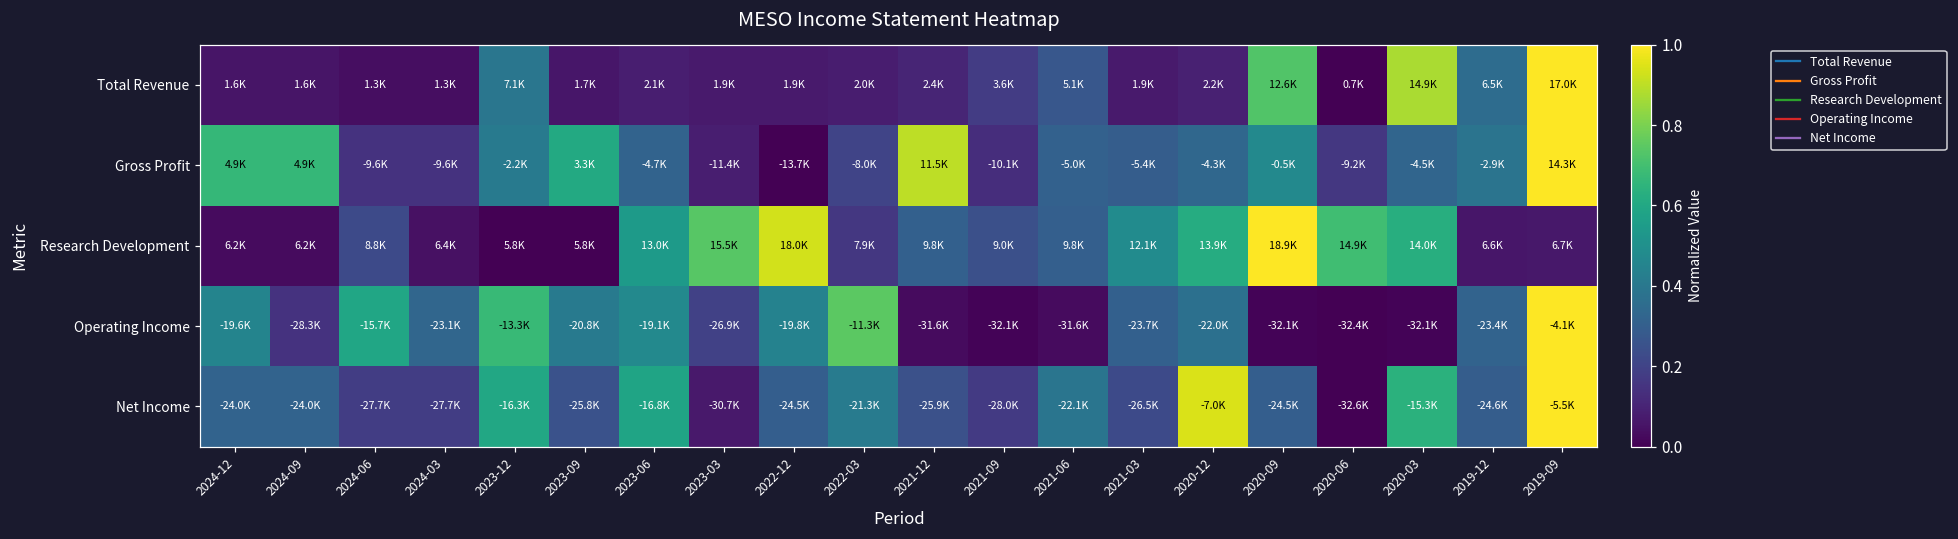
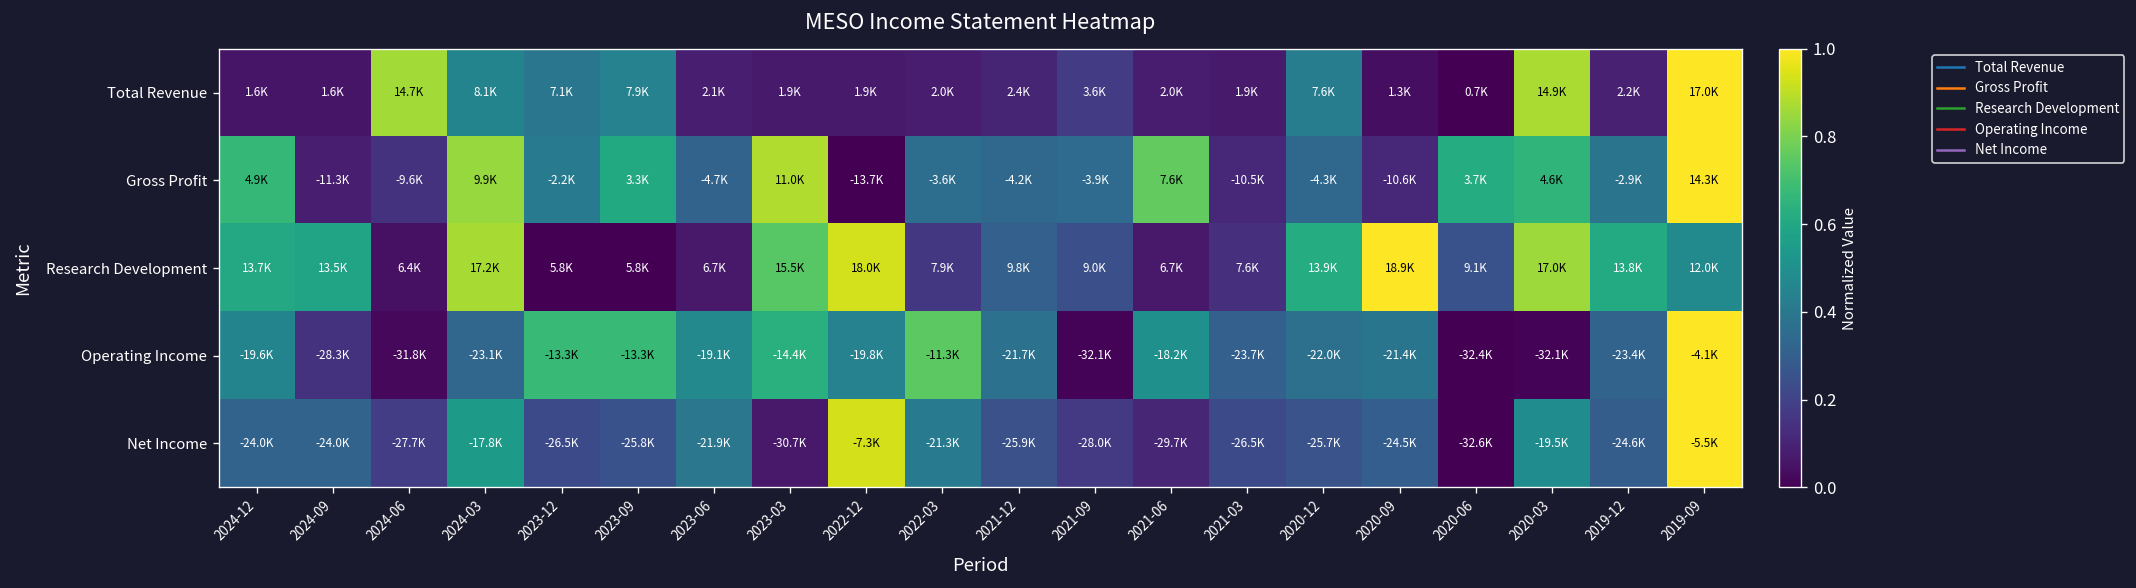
  {
    "Total Revenue": {
      "2024-12": "1.6K",
      "2024-09": "1.6K",
-     "2024-06": "1.3K",
-     "2024-03": "1.3K",
+     "2024-06": "14.7K",
+     "2024-03": "8.1K",
      "2023-12": "7.1K",
-     "2023-09": "1.7K",
+     "2023-09": "7.9K",
      "2023-06": "2.1K",
      "2023-03": "1.9K",
      "2022-12": "1.9K",
      "2022-03": "2.0K",
      "2021-12": "2.4K",
      "2021-09": "3.6K",
-     "2021-06": "5.1K",
+     "2021-06": "2.0K",
      "2021-03": "1.9K",
-     "2020-12": "2.2K",
-     "2020-09": "12.6K",
+     "2020-12": "7.6K",
+     "2020-09": "1.3K",
      "2020-06": "0.7K",
      "2020-03": "14.9K",
-     "2019-12": "6.5K",
+     "2019-12": "2.2K",
      "2019-09": "17.0K"
    },
    "Gross Profit": {
      "2024-12": "4.9K",
-     "2024-09": "4.9K",
+     "2024-09": "-11.3K",
      "2024-06": "-9.6K",
-     "2024-03": "-9.6K",
+     "2024-03": "9.9K",
      "2023-12": "-2.2K",
      "2023-09": "3.3K",
      "2023-06": "-4.7K",
-     "2023-03": "-11.4K",
+     "2023-03": "11.0K",
      "2022-12": "-13.7K",
-     "2022-03": "-8.0K",
-     "2021-12": "11.5K",
-     "2021-09": "-10.1K",
-     "2021-06": "-5.0K",
-     "2021-03": "-5.4K",
+     "2022-03": "-3.6K",
+     "2021-12": "-4.2K",
+     "2021-09": "-3.9K",
+     "2021-06": "7.6K",
+     "2021-03": "-10.5K",
      "2020-12": "-4.3K",
-     "2020-09": "-0.5K",
-     "2020-06": "-9.2K",
-     "2020-03": "-4.5K",
+     "2020-09": "-10.6K",
+     "2020-06": "3.7K",
+     "2020-03": "4.6K",
      "2019-12": "-2.9K",
      "2019-09": "14.3K"
    },
    "Research Development": {
-     "2024-12": "6.2K",
-     "2024-09": "6.2K",
-     "2024-06": "8.8K",
-     "2024-03": "6.4K",
+     "2024-12": "13.7K",
+     "2024-09": "13.5K",
+     "2024-06": "6.4K",
+     "2024-03": "17.2K",
      "2023-12": "5.8K",
      "2023-09": "5.8K",
-     "2023-06": "13.0K",
+     "2023-06": "6.7K",
      "2023-03": "15.5K",
      "2022-12": "18.0K",
      "2022-03": "7.9K",
      "2021-12": "9.8K",
      "2021-09": "9.0K",
-     "2021-06": "9.8K",
-     "2021-03": "12.1K",
+     "2021-06": "6.7K",
+     "2021-03": "7.6K",
      "2020-12": "13.9K",
      "2020-09": "18.9K",
-     "2020-06": "14.9K",
-     "2020-03": "14.0K",
-     "2019-12": "6.6K",
-     "2019-09": "6.7K"
+     "2020-06": "9.1K",
+     "2020-03": "17.0K",
+     "2019-12": "13.8K",
+     "2019-09": "12.0K"
    },
    "Operating Income": {
      "2024-12": "-19.6K",
      "2024-09": "-28.3K",
-     "2024-06": "-15.7K",
+     "2024-06": "-31.8K",
      "2024-03": "-23.1K",
      "2023-12": "-13.3K",
-     "2023-09": "-20.8K",
+     "2023-09": "-13.3K",
      "2023-06": "-19.1K",
-     "2023-03": "-26.9K",
+     "2023-03": "-14.4K",
      "2022-12": "-19.8K",
      "2022-03": "-11.3K",
-     "2021-12": "-31.6K",
+     "2021-12": "-21.7K",
      "2021-09": "-32.1K",
-     "2021-06": "-31.6K",
+     "2021-06": "-18.2K",
      "2021-03": "-23.7K",
      "2020-12": "-22.0K",
-     "2020-09": "-32.1K",
+     "2020-09": "-21.4K",
      "2020-06": "-32.4K",
      "2020-03": "-32.1K",
      "2019-12": "-23.4K",
      "2019-09": "-4.1K"
    },
    "Net Income": {
      "2024-12": "-24.0K",
      "2024-09": "-24.0K",
      "2024-06": "-27.7K",
-     "2024-03": "-27.7K",
-     "2023-12": "-16.3K",
+     "2024-03": "-17.8K",
+     "2023-12": "-26.5K",
      "2023-09": "-25.8K",
-     "2023-06": "-16.8K",
+     "2023-06": "-21.9K",
      "2023-03": "-30.7K",
-     "2022-12": "-24.5K",
+     "2022-12": "-7.3K",
      "2022-03": "-21.3K",
      "2021-12": "-25.9K",
      "2021-09": "-28.0K",
-     "2021-06": "-22.1K",
+     "2021-06": "-29.7K",
      "2021-03": "-26.5K",
-     "2020-12": "-7.0K",
+     "2020-12": "-25.7K",
      "2020-09": "-24.5K",
      "2020-06": "-32.6K",
-     "2020-03": "-15.3K",
+     "2020-03": "-19.5K",
      "2019-12": "-24.6K",
      "2019-09": "-5.5K"
    }
  }
